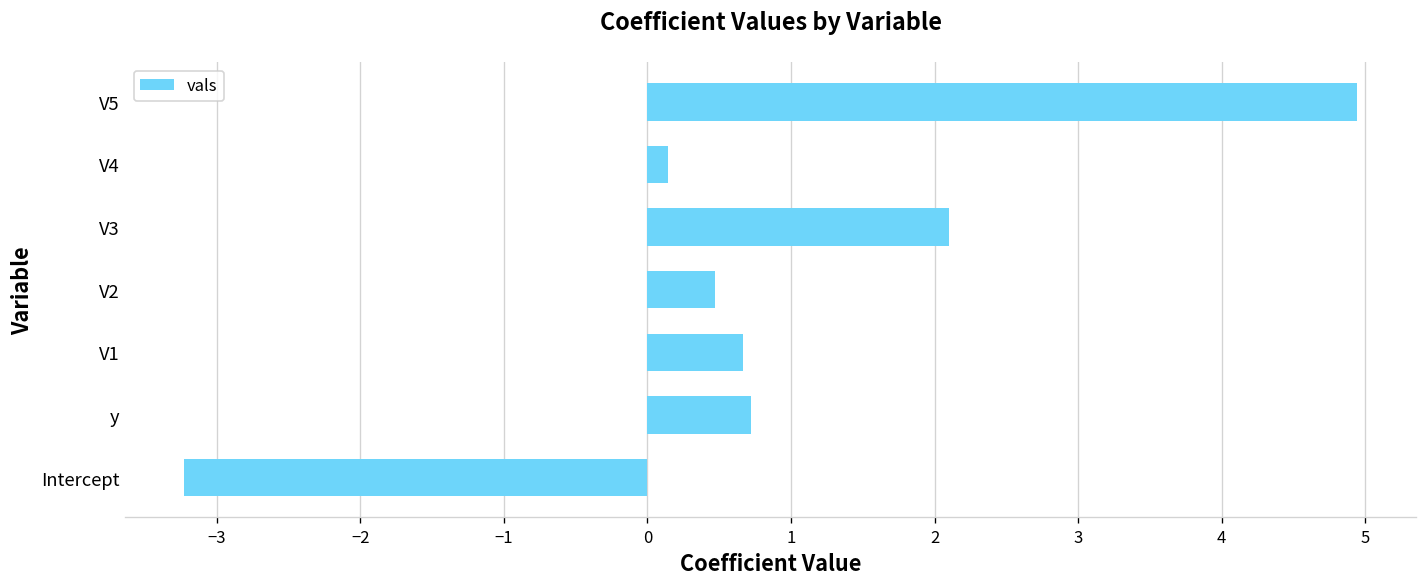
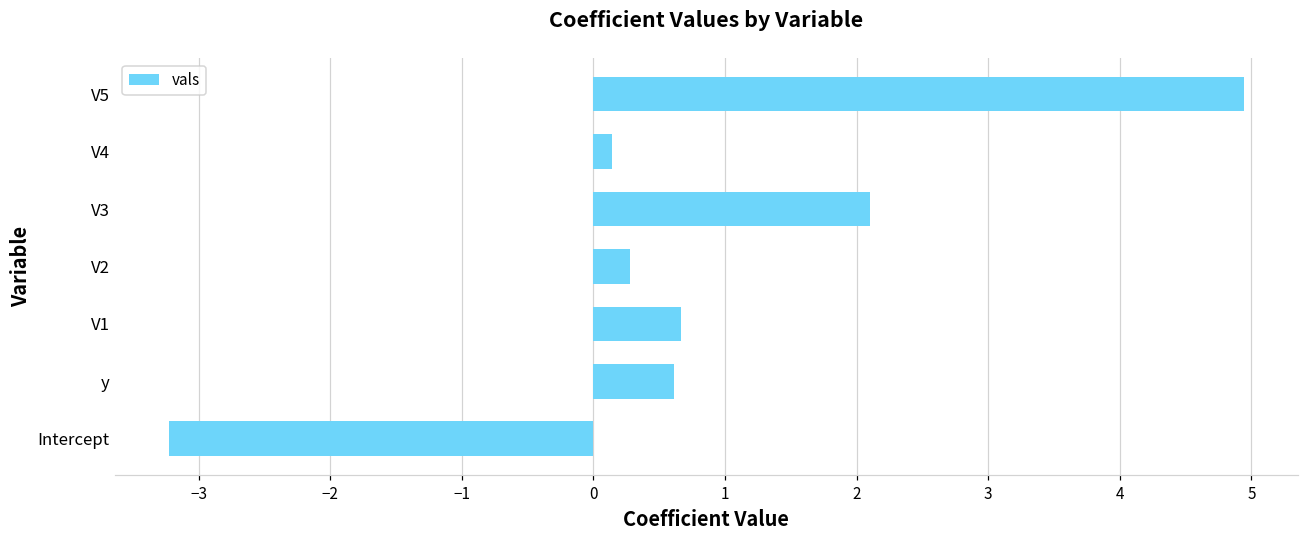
  {
    "V5": 4.94,
    "V4": 0.14,
    "V3": 2.10,
-   "V2": 0.47,
+   "V2": 0.28,
    "V1": 0.67,
-   "y": 0.72,
+   "y": 0.61,
    "Intercept": -3.23
  }
